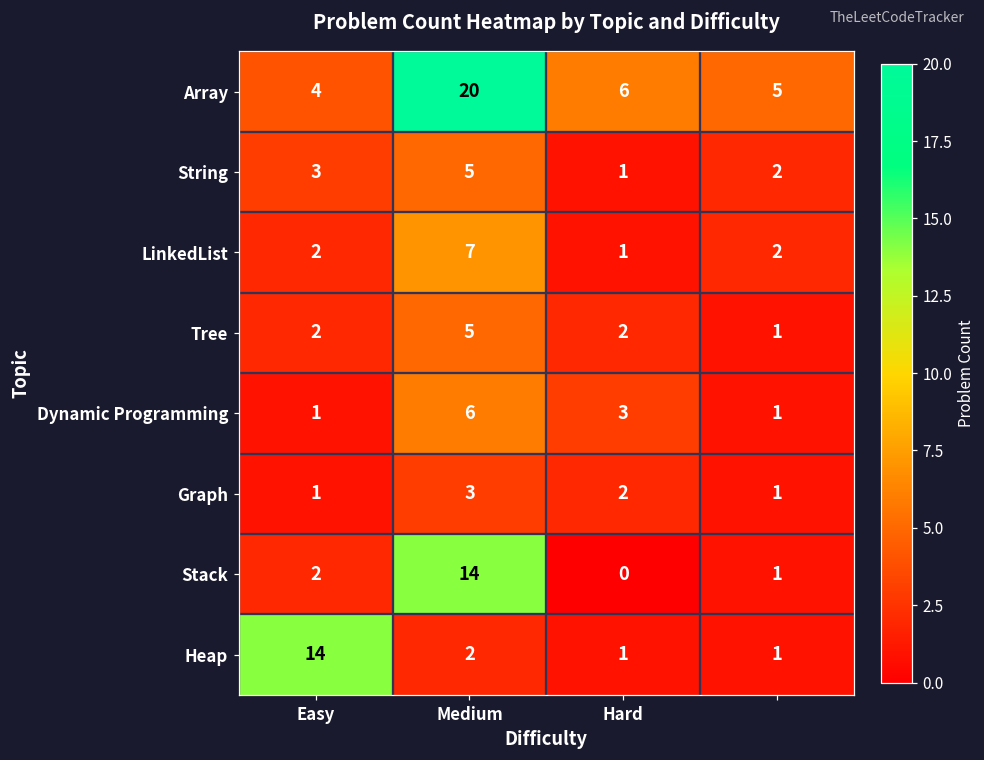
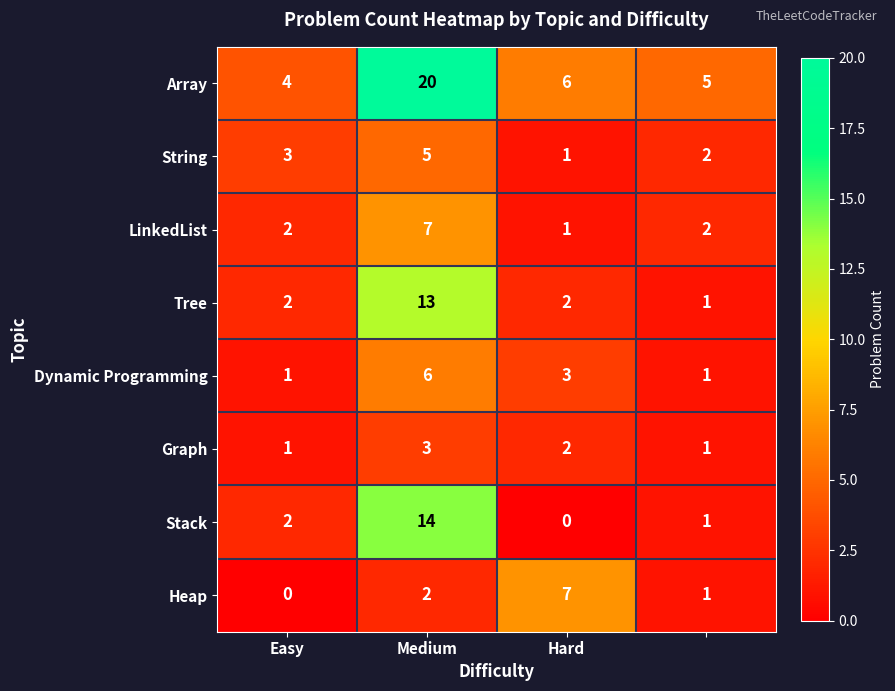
  {
    "Array": {
      "Easy": 4,
      "Medium": 20,
      "Hard": 6
    },
    "String": {
      "Easy": 3,
      "Medium": 5,
      "Hard": 1
    },
    "LinkedList": {
      "Easy": 2,
      "Medium": 7,
      "Hard": 1
    },
    "Tree": {
      "Easy": 2,
-     "Medium": 5,
+     "Medium": 13,
      "Hard": 2
    },
    "Dynamic Programming": {
      "Easy": 1,
      "Medium": 6,
      "Hard": 3
    },
    "Graph": {
      "Easy": 1,
      "Medium": 3,
      "Hard": 2
    },
    "Stack": {
      "Easy": 2,
      "Medium": 14,
      "Hard": 0
    },
    "Heap": {
-     "Easy": 14,
+     "Easy": 0,
      "Medium": 2,
-     "Hard": 1
+     "Hard": 7
    }
  }
